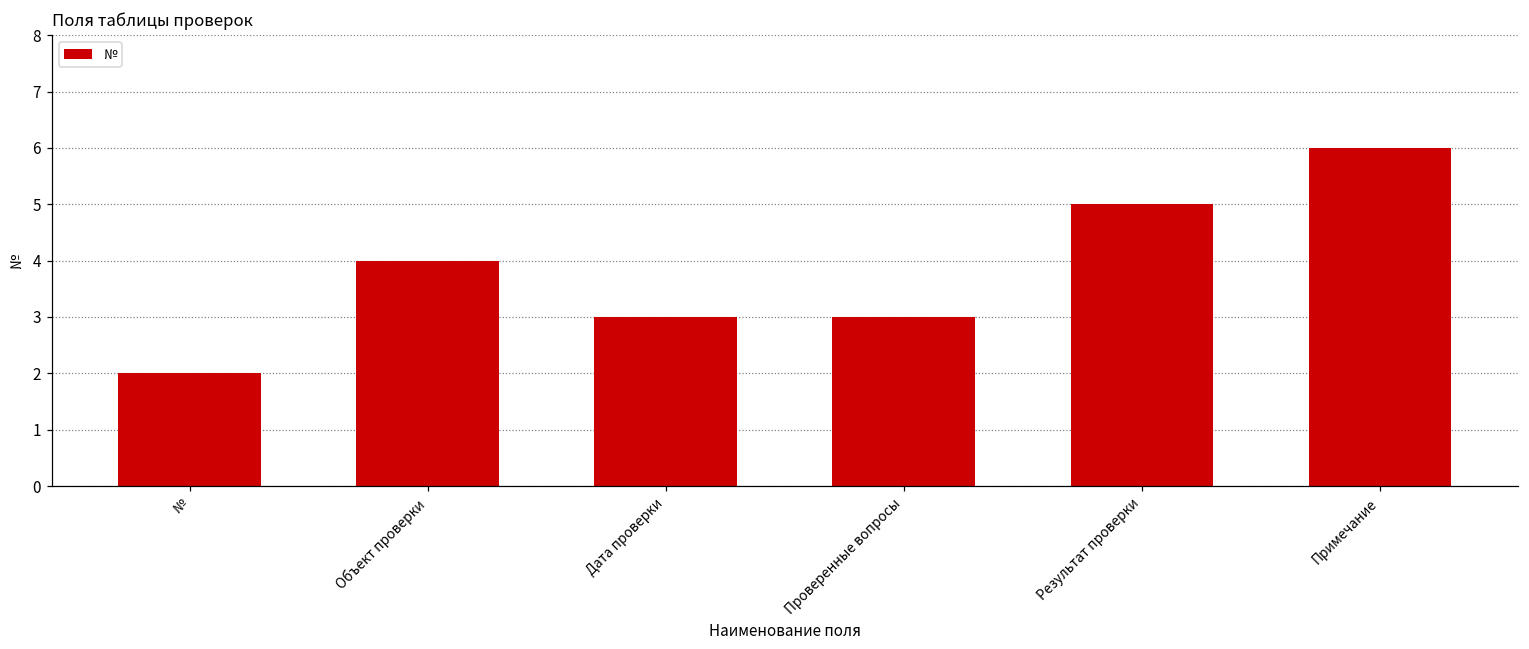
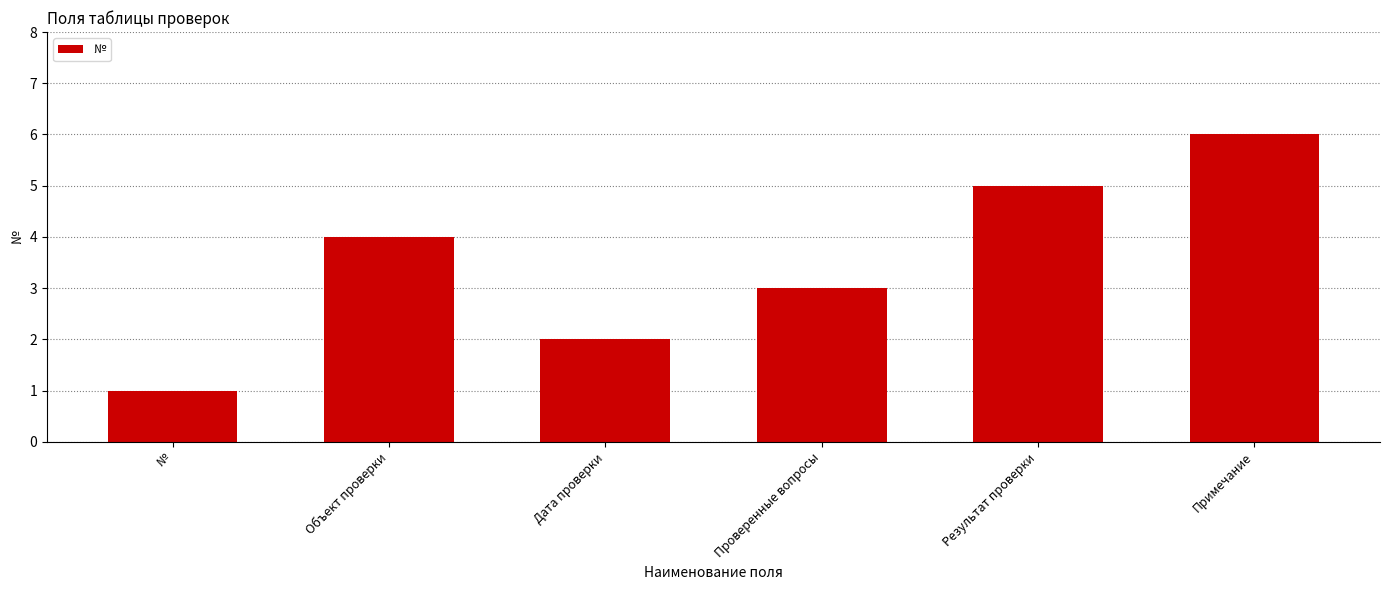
  {
-   "№": 2,
+   "№": 1,
    "Объект проверки": 4,
-   "Дата проверки": 3,
+   "Дата проверки": 2,
    "Проверенные вопросы": 3,
    "Результат проверки": 5,
    "Примечание": 6
  }
